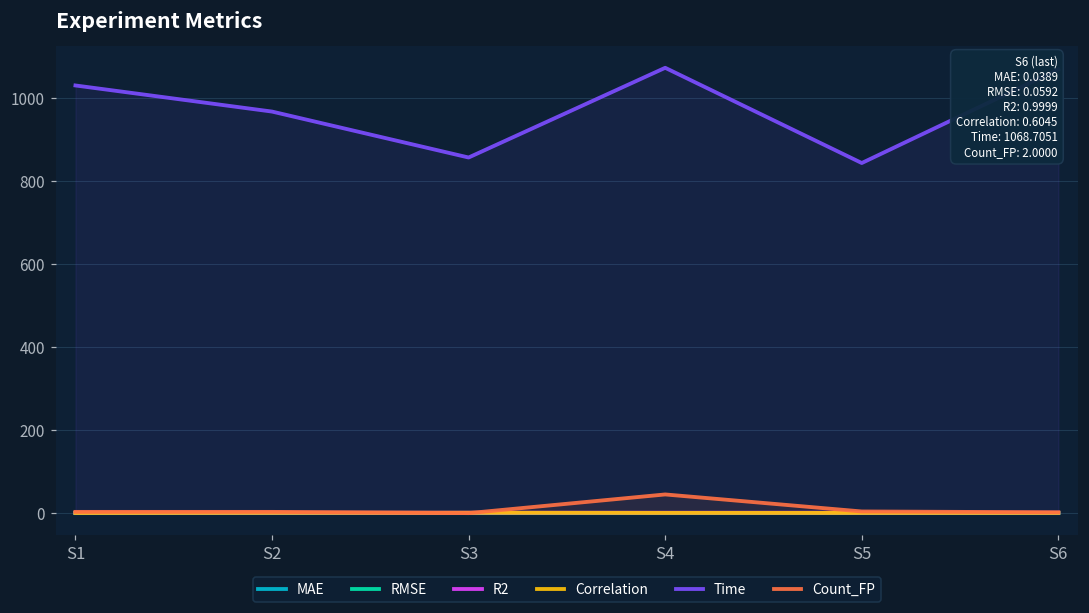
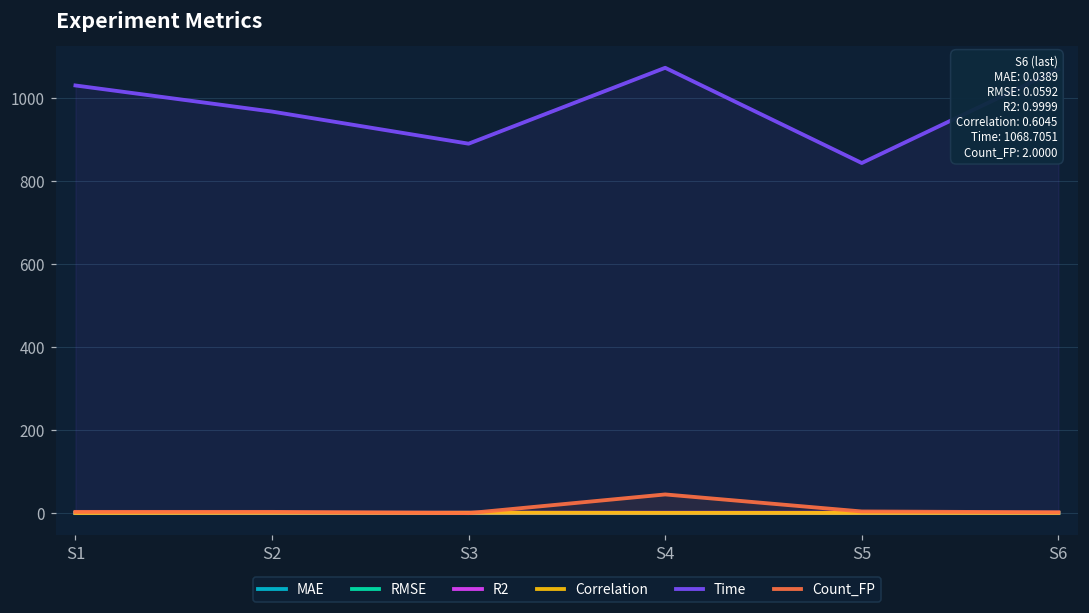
  {
    "Time": {
      "S1": 1030,
      "S2": 970,
-     "S3": 860,
+     "S3": 890,
      "S4": 1070,
      "S5": 840
    },
    "Count_FP": {
      "S4": 50
    }
  }
